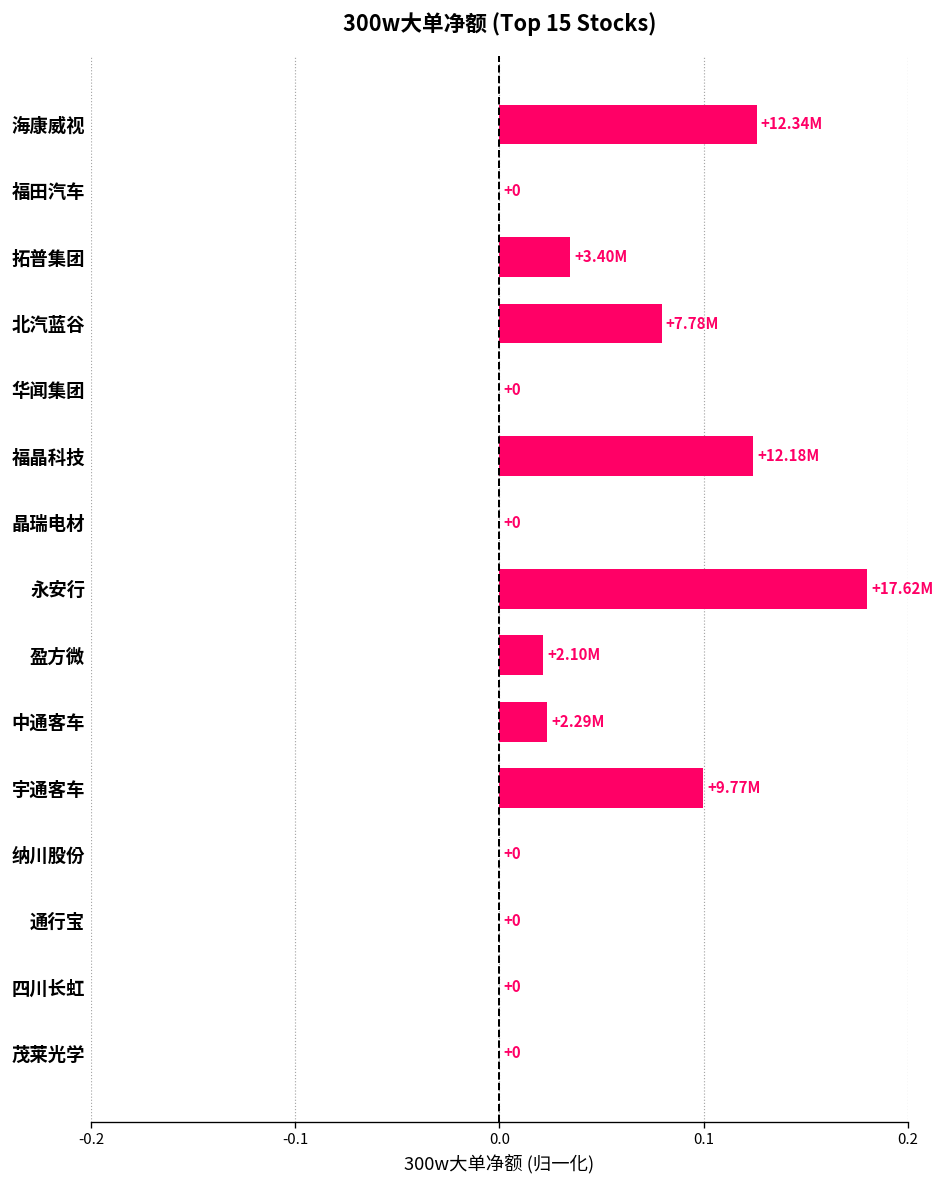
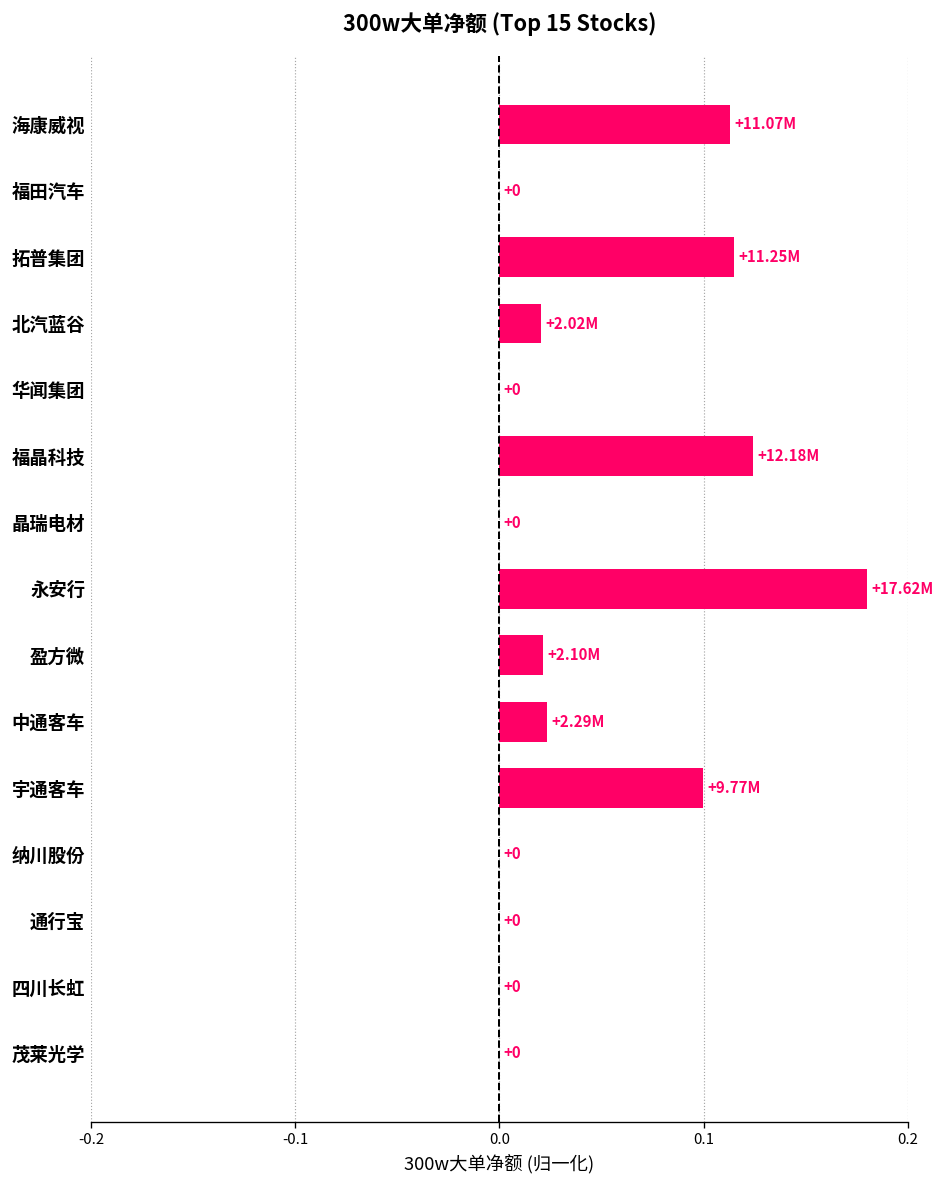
  {
-   "海康威视": "+12.34M",
+   "海康威视": "+11.07M",
    "福田汽车": "+0",
-   "拓普集团": "+3.40M",
-   "北汽蓝谷": "+7.78M",
+   "拓普集团": "+11.25M",
+   "北汽蓝谷": "+2.02M",
    "华闻集团": "+0",
    "晶瑞电材": "+0",
    "纳川股份": "+0",
    "通行宝": "+0",
    "四川长虹": "+0",
    "茂莱光学": "+0"
  }
